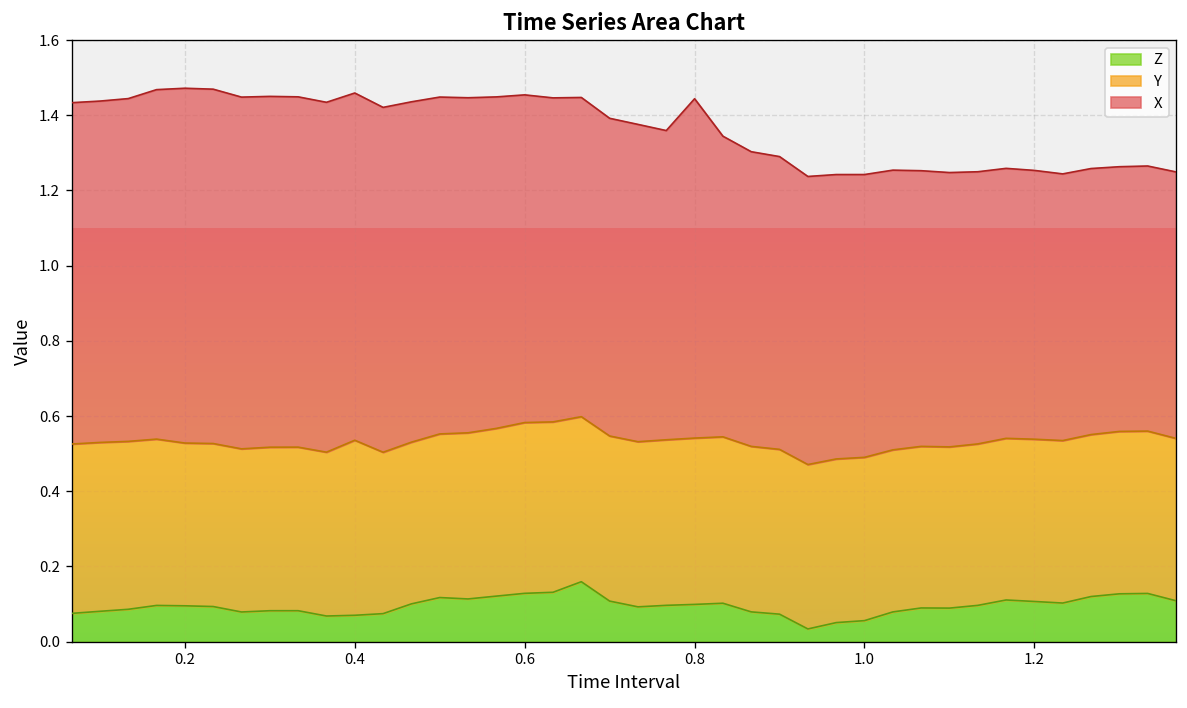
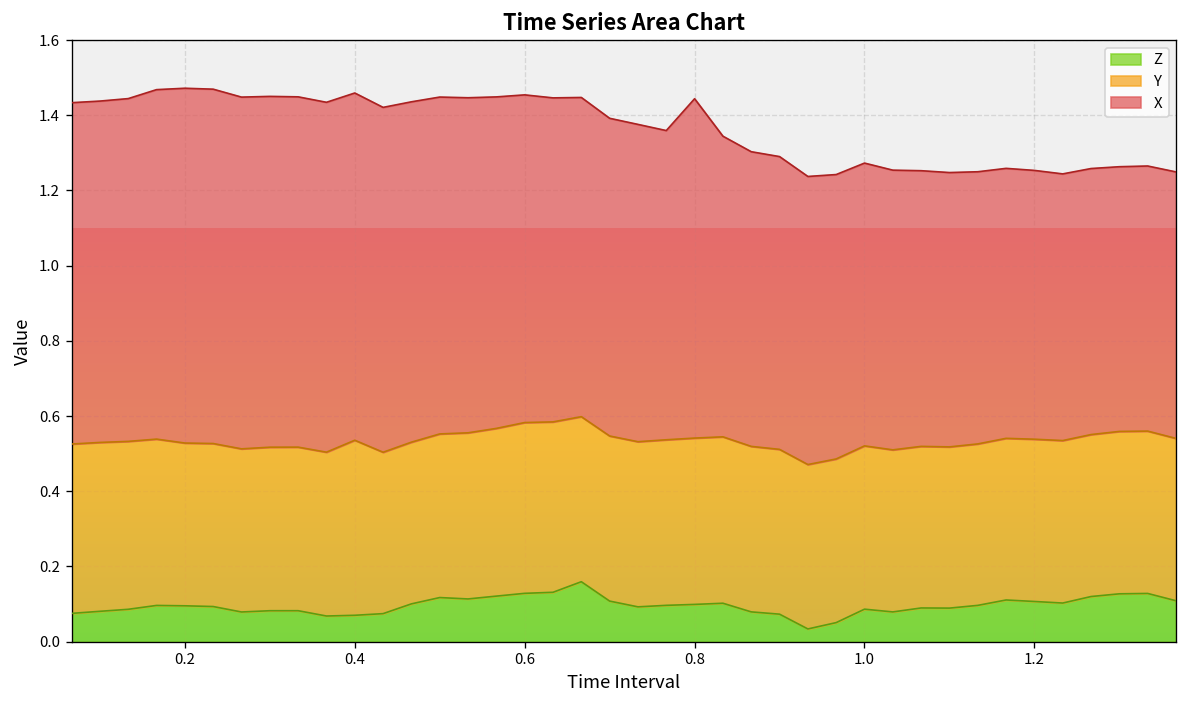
  {
    "Z": {
      "0.2": 0.10,
      "0.4": 0.07,
      "0.6": 0.13,
      "0.8": 0.10,
-     "1.0": 0.06,
+     "1.0": 0.09,
      "1.2": 0.11
    },
    "Y": {
      "0.2": 0.43,
      "0.4": 0.47,
      "0.6": 0.45,
      "0.8": 0.44,
      "1.0": 0.43,
      "1.2": 0.43
    },
    "X": {
      "0.2": 0.94,
      "0.4": 0.92,
      "0.6": 0.87,
      "0.8": 0.90,
      "1.0": 0.75,
      "1.2": 0.71
    }
  }
